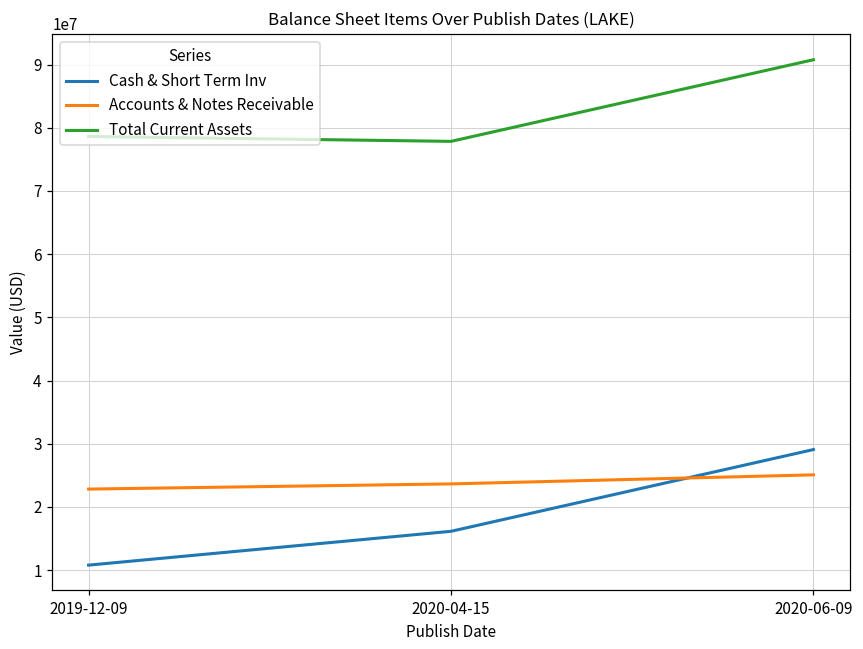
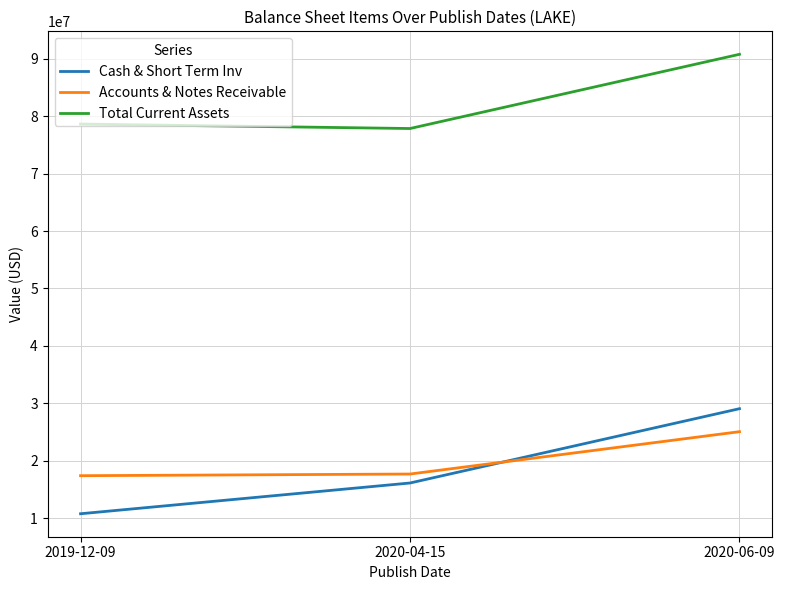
  {
    "Cash & Short Term Inv": {
      "2019-12-09": 11000000,
      "2020-04-15": 16000000,
      "2020-06-09": 29000000
    },
    "Accounts & Notes Receivable": {
-     "2019-12-09": 23000000,
-     "2020-04-15": 24000000,
+     "2019-12-09": 17000000,
+     "2020-04-15": 18000000,
      "2020-06-09": 25000000
    },
    "Total Current Assets": {
      "2020-04-15": 78000000,
      "2020-06-09": 91000000
    }
  }
